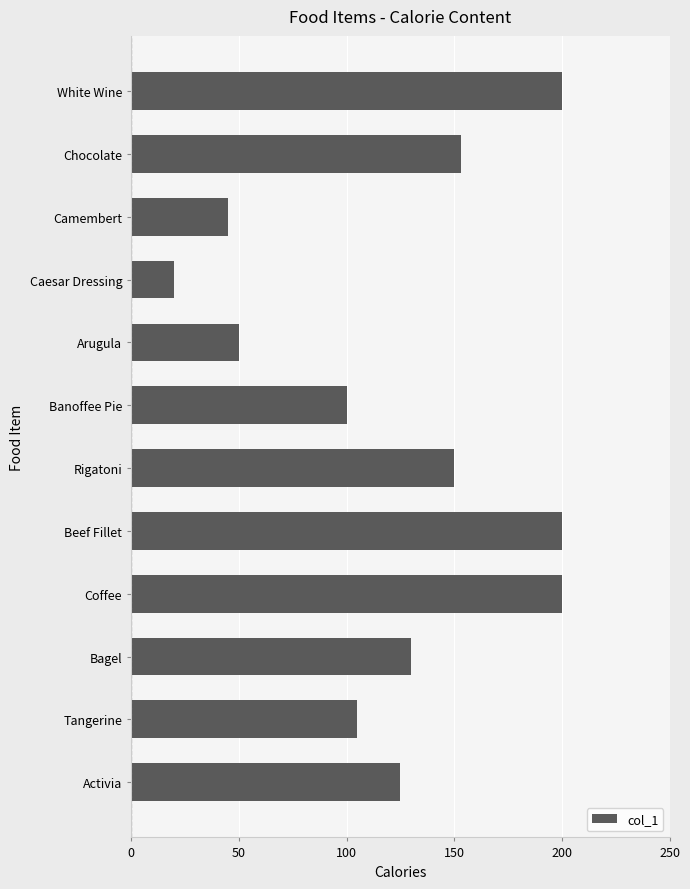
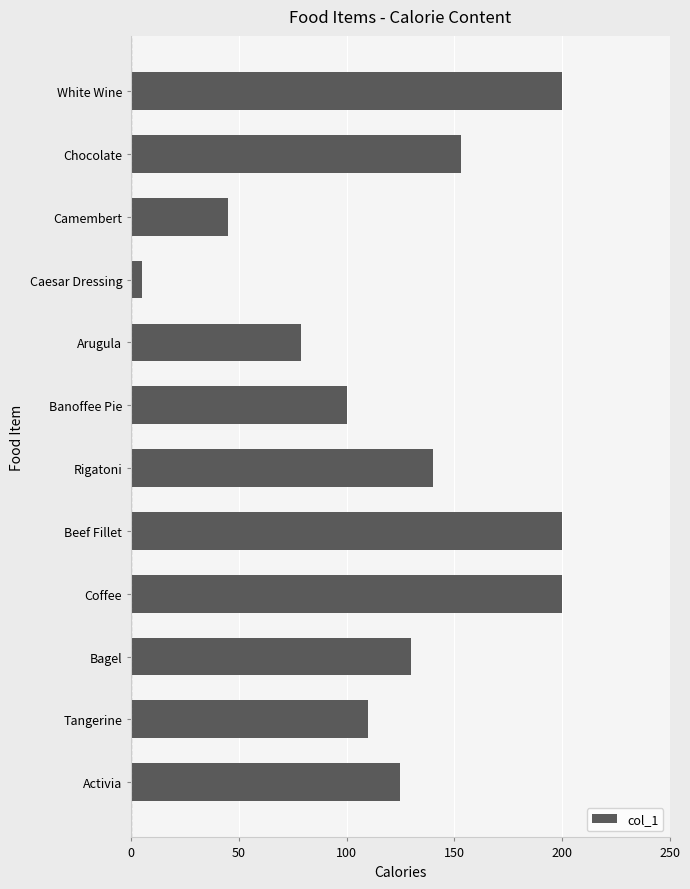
  {
    "White Wine": 200,
    "Chocolate": 153,
    "Camembert": 45,
-   "Caesar Dressing": 20,
-   "Arugula": 50,
+   "Caesar Dressing": 5,
+   "Arugula": 79,
    "Banoffee Pie": 100,
-   "Rigatoni": 150,
+   "Rigatoni": 140,
    "Beef Fillet": 200,
    "Coffee": 200,
    "Bagel": 130,
-   "Tangerine": 105,
+   "Tangerine": 110,
    "Activia": 125
  }
